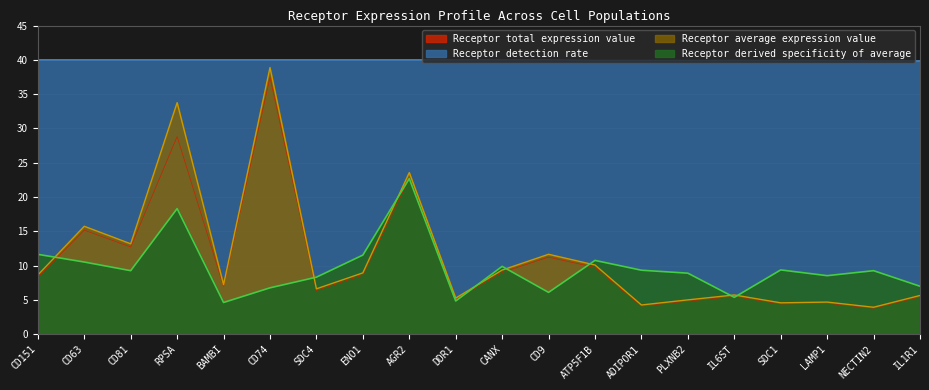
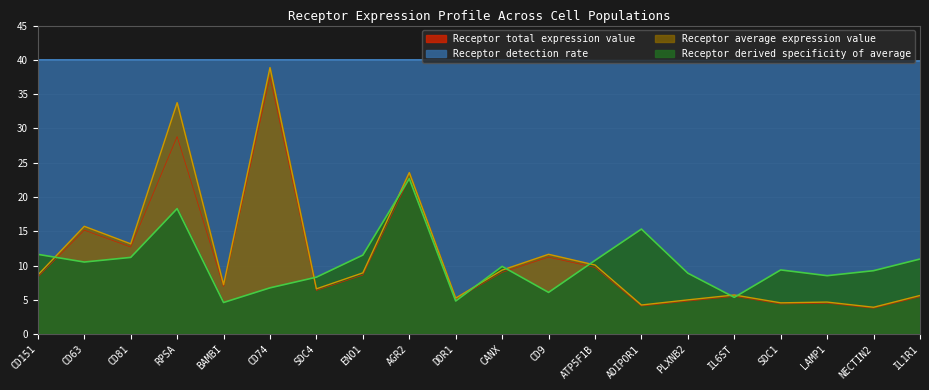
  {
    "Receptor total expression value": {
      "CD63": 15,
      "CD81": 13,
      "RPSA": 29,
      "CD74": 37,
      "CD9": 11
    },
    "Receptor detection rate": {
      "CD151": 40,
      "CD63": 40,
      "CD81": 40,
      "RPSA": 40,
      "BAMBI": 40,
      "CD74": 40,
      "SDC4": 40,
      "ENO1": 40,
      "AGR2": 40,
      "IL1R1": 40
    },
    "Receptor average expression value": {
      "CD63": 16,
      "CD81": 13,
      "RPSA": 34,
      "CD74": 39,
      "AGR2": 24,
      "CD9": 12
    },
    "Receptor derived specificity of average": {
      "CD151": 12,
      "CD63": 11,
-     "CD81": 9,
+     "CD81": 11,
      "RPSA": 18,
      "BAMBI": 5,
      "CD74": 7,
      "SDC4": 8,
      "ENO1": 12,
      "CANX": 10,
      "CD9": 6,
      "ATP5F1B": 11,
-     "ADIPOR1": 9,
+     "ADIPOR1": 15,
      "PLXNB2": 9,
      "SDC1": 9,
      "LAMP1": 9,
      "NECTIN2": 9,
-     "IL1R1": 7
+     "IL1R1": 11
    }
  }
